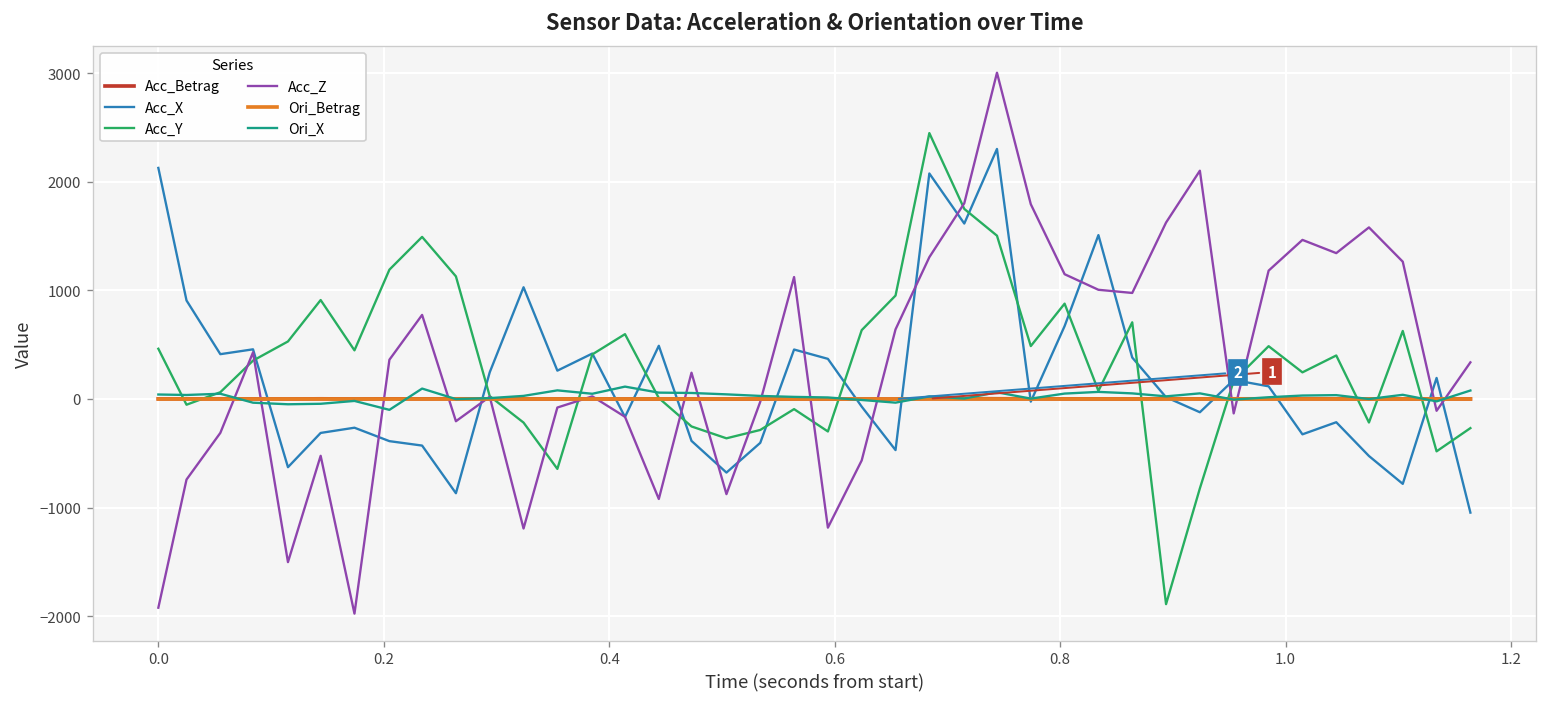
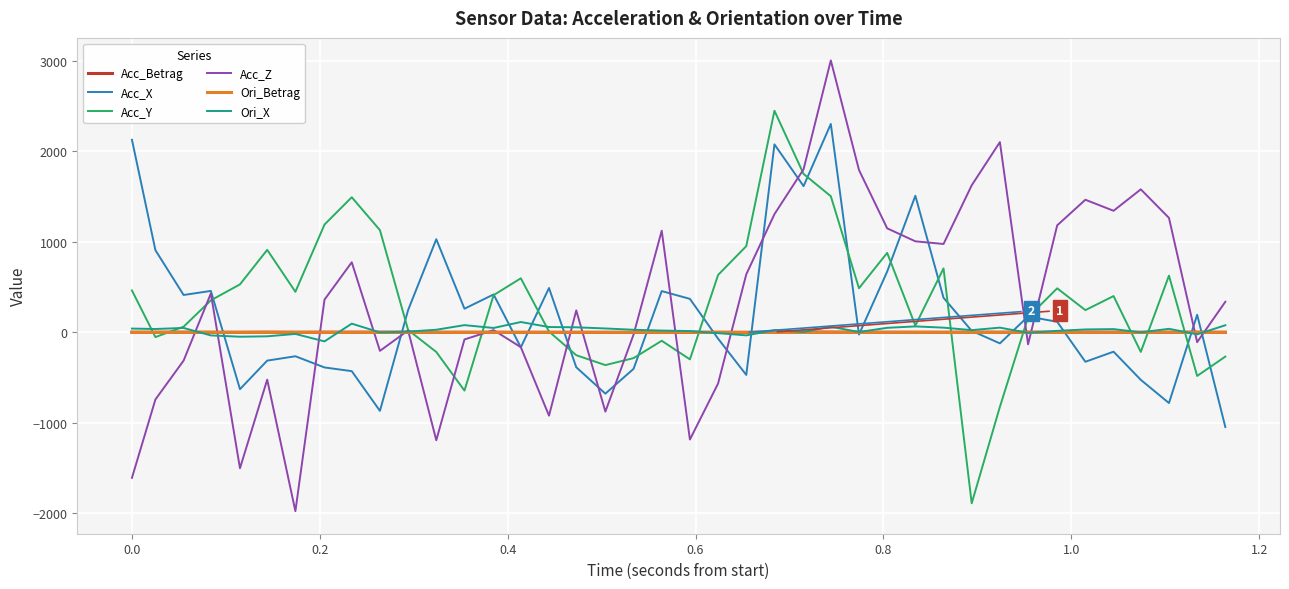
  {
    "Ori_Betrag": {
      "0.0": 0
    },
    "Acc_X": {
      "0.0": 2100
    },
    "Acc_Z": {
-     "0.0": -1900
+     "0.0": -1600
    }
  }
